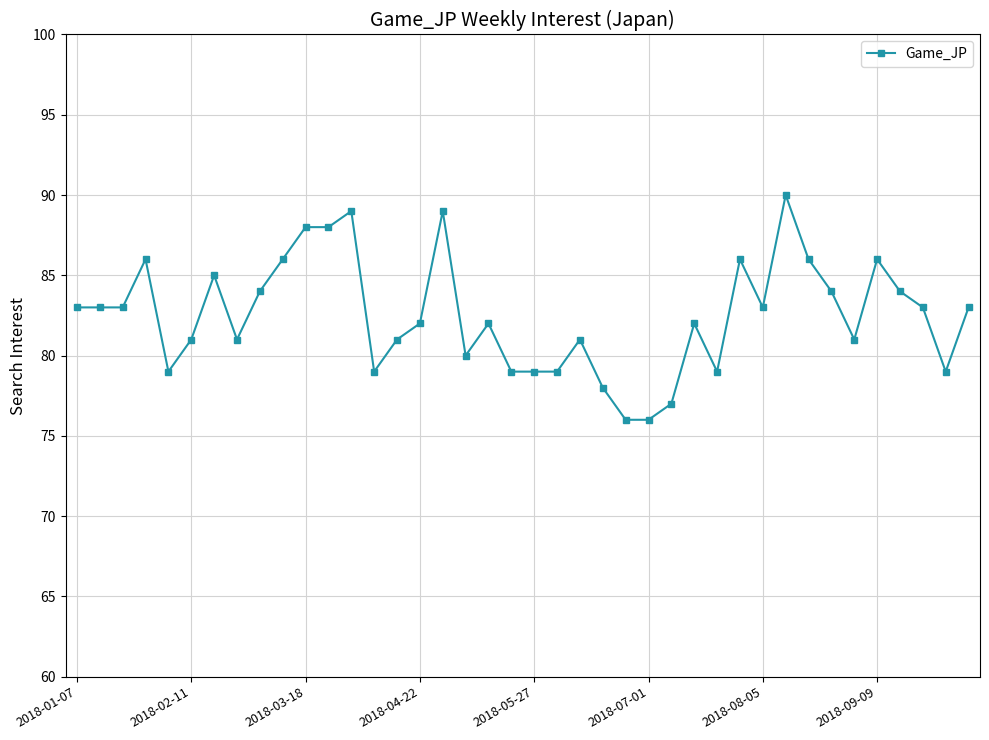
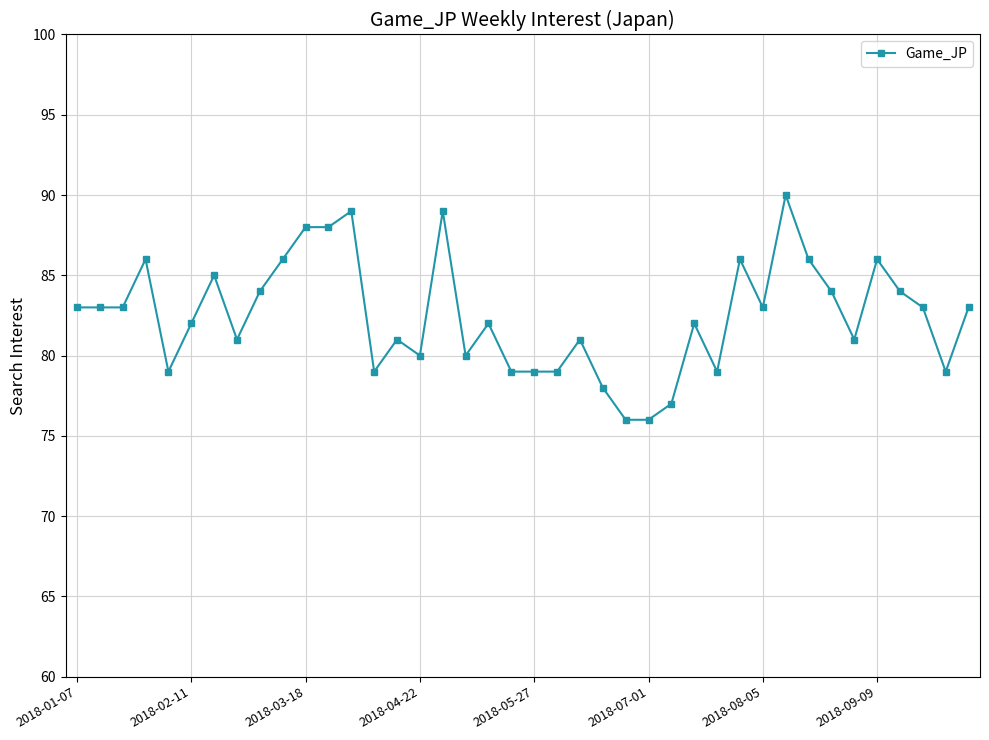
  {
    "2018-01-07": 83,
-   "2018-02-11": 81,
+   "2018-02-11": 82,
    "2018-03-18": 88,
-   "2018-04-22": 82,
+   "2018-04-22": 80,
    "2018-05-27": 79,
    "2018-07-01": 76,
    "2018-08-05": 83,
    "2018-09-09": 86
  }
